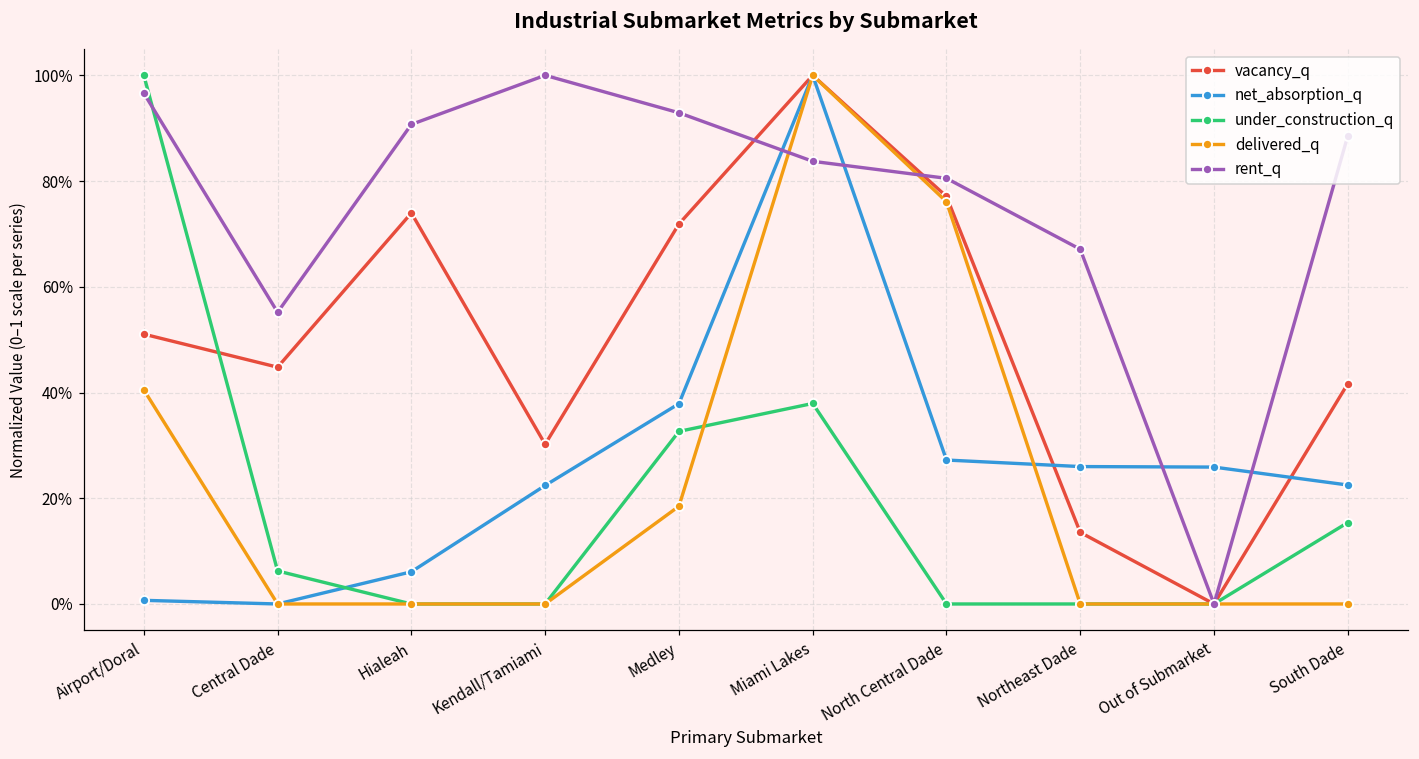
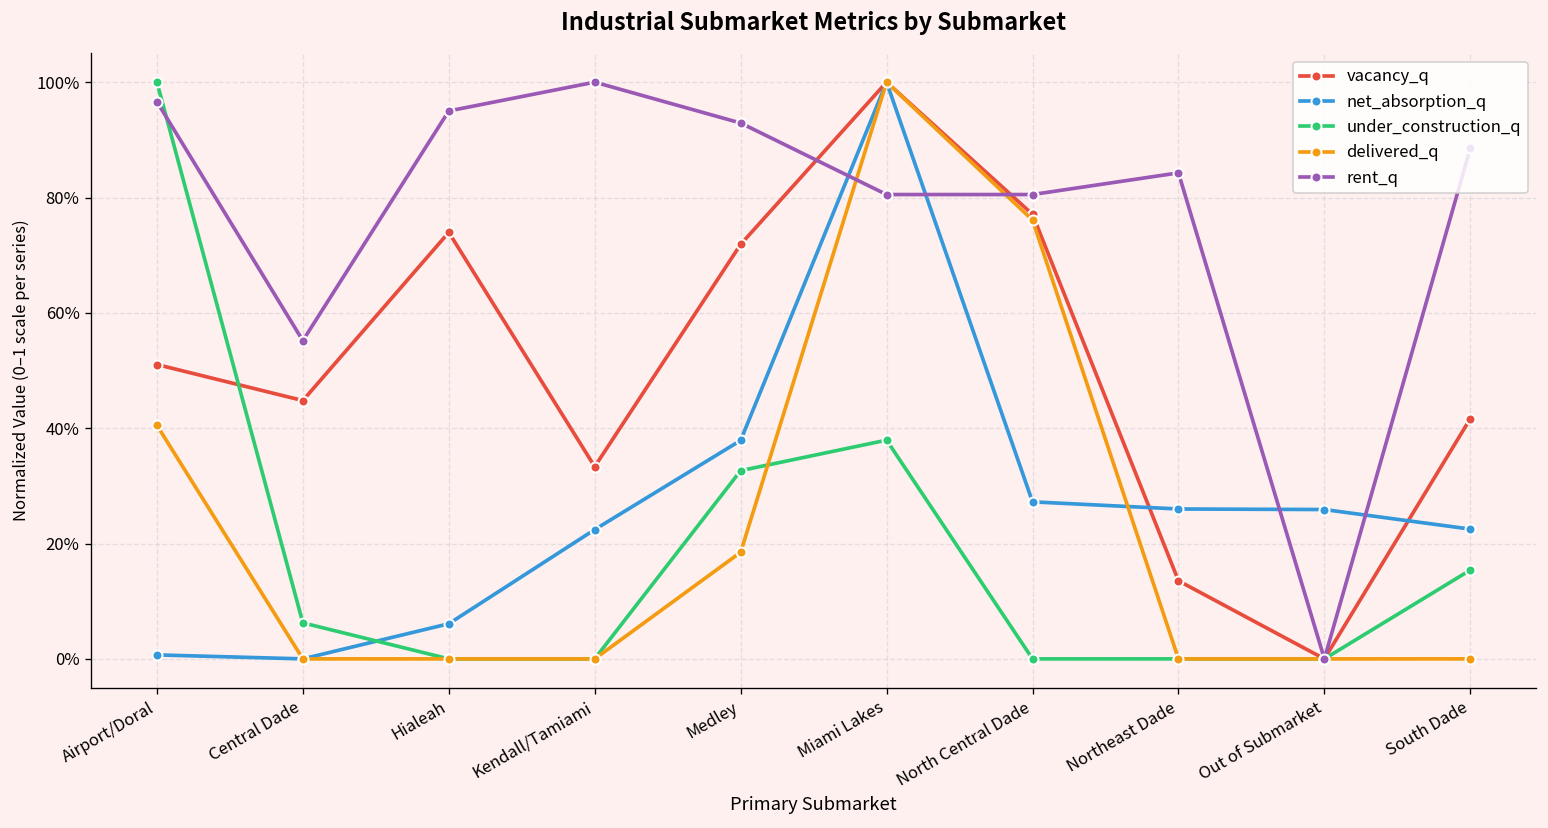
  {
    "vacancy_q": {
      "Airport/Doral": "51%",
      "Central Dade": "45%",
      "Hialeah": "74%",
-     "Kendall/Tamiami": "30%",
+     "Kendall/Tamiami": "33%",
      "Medley": "72%",
      "North Central Dade": "77%",
      "Northeast Dade": "14%",
      "South Dade": "42%"
    },
    "net_absorption_q": {
      "Airport/Doral": "1%",
      "Hialeah": "6%",
      "Kendall/Tamiami": "22%",
      "Medley": "38%",
      "North Central Dade": "27%",
      "Northeast Dade": "26%",
      "Out of Submarket": "26%",
      "South Dade": "23%"
    },
    "under_construction_q": {
      "Airport/Doral": "100%",
      "Central Dade": "6%",
      "Medley": "33%",
      "Miami Lakes": "38%",
      "North Central Dade": "0%",
      "South Dade": "15%"
    },
    "delivered_q": {
      "Airport/Doral": "41%",
      "Medley": "18%",
      "North Central Dade": "76%",
      "South Dade": "0%"
    },
    "rent_q": {
      "Airport/Doral": "97%",
      "Central Dade": "55%",
-     "Hialeah": "91%",
+     "Hialeah": "95%",
      "Kendall/Tamiami": "100%",
      "Medley": "93%",
-     "Miami Lakes": "84%",
+     "Miami Lakes": "81%",
      "North Central Dade": "81%",
-     "Northeast Dade": "67%"
+     "Northeast Dade": "84%"
    }
  }
